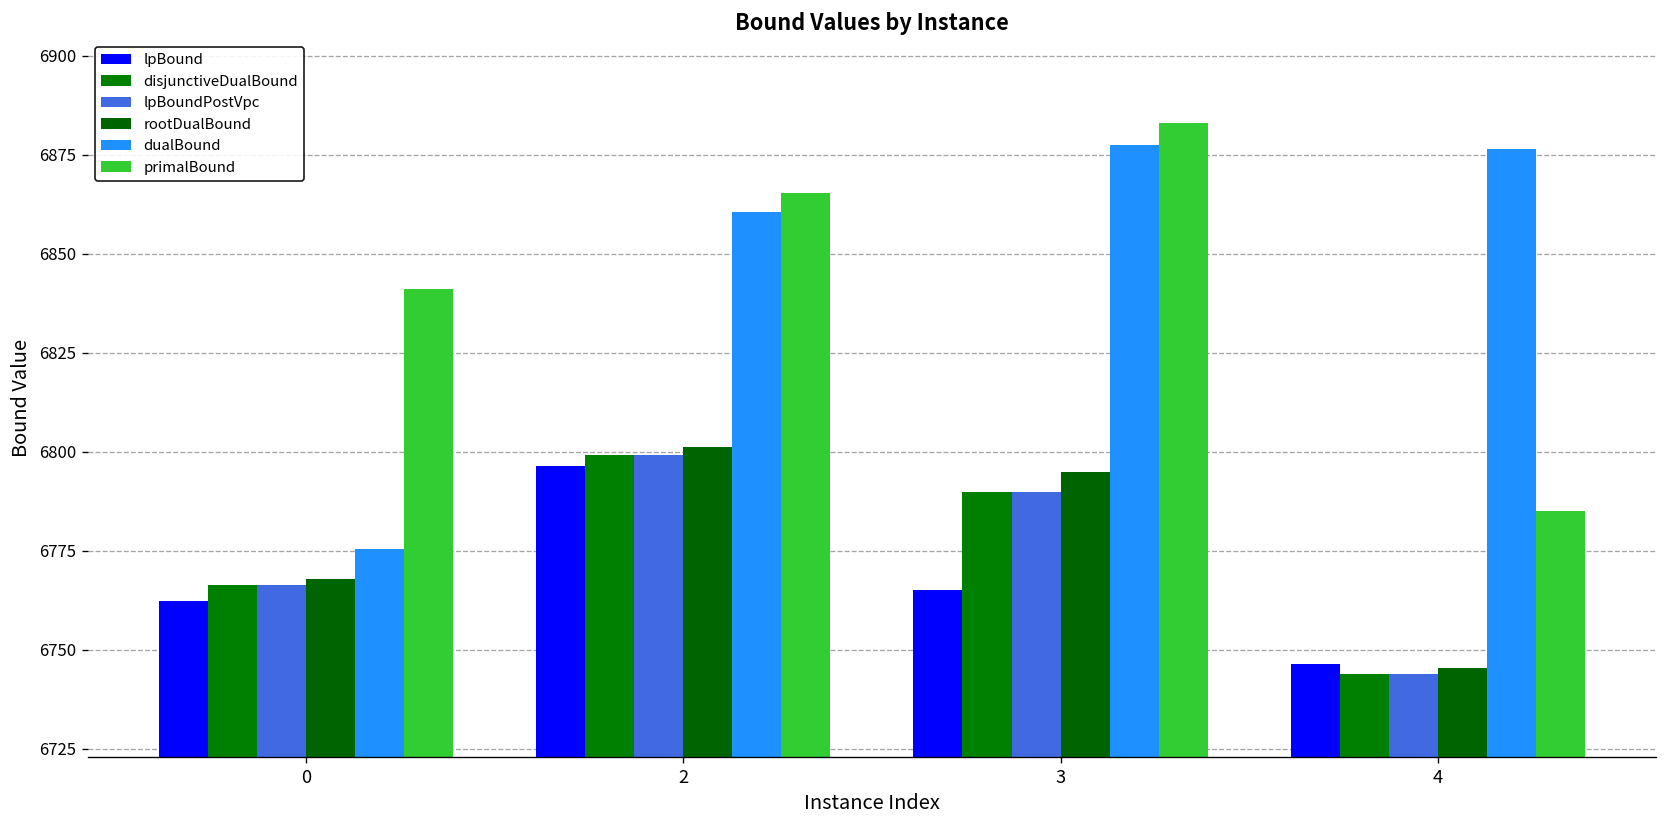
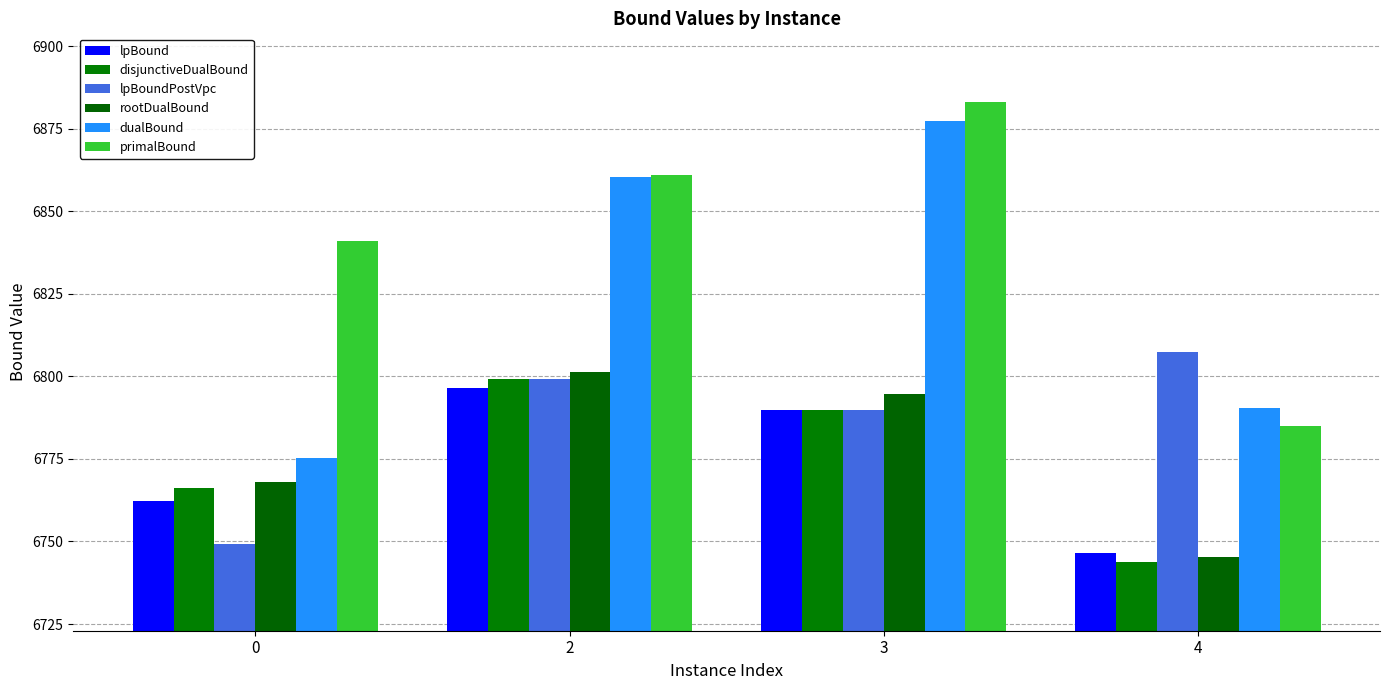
  {
    "lpBound": {
      "0": 6762,
      "2": 6796,
-     "3": 6765,
+     "3": 6790,
      "4": 6746
    },
    "lpBoundPostVpc": {
-     "0": 6766,
+     "0": 6749,
      "2": 6799,
      "3": 6790,
-     "4": 6744
+     "4": 6807
    },
    "dualBound": {
      "0": 6775,
      "2": 6860,
      "3": 6877,
-     "4": 6876
+     "4": 6791
    },
    "primalBound": {
      "0": 6841,
-     "2": 6865,
+     "2": 6861,
      "3": 6883,
      "4": 6785
    }
  }
